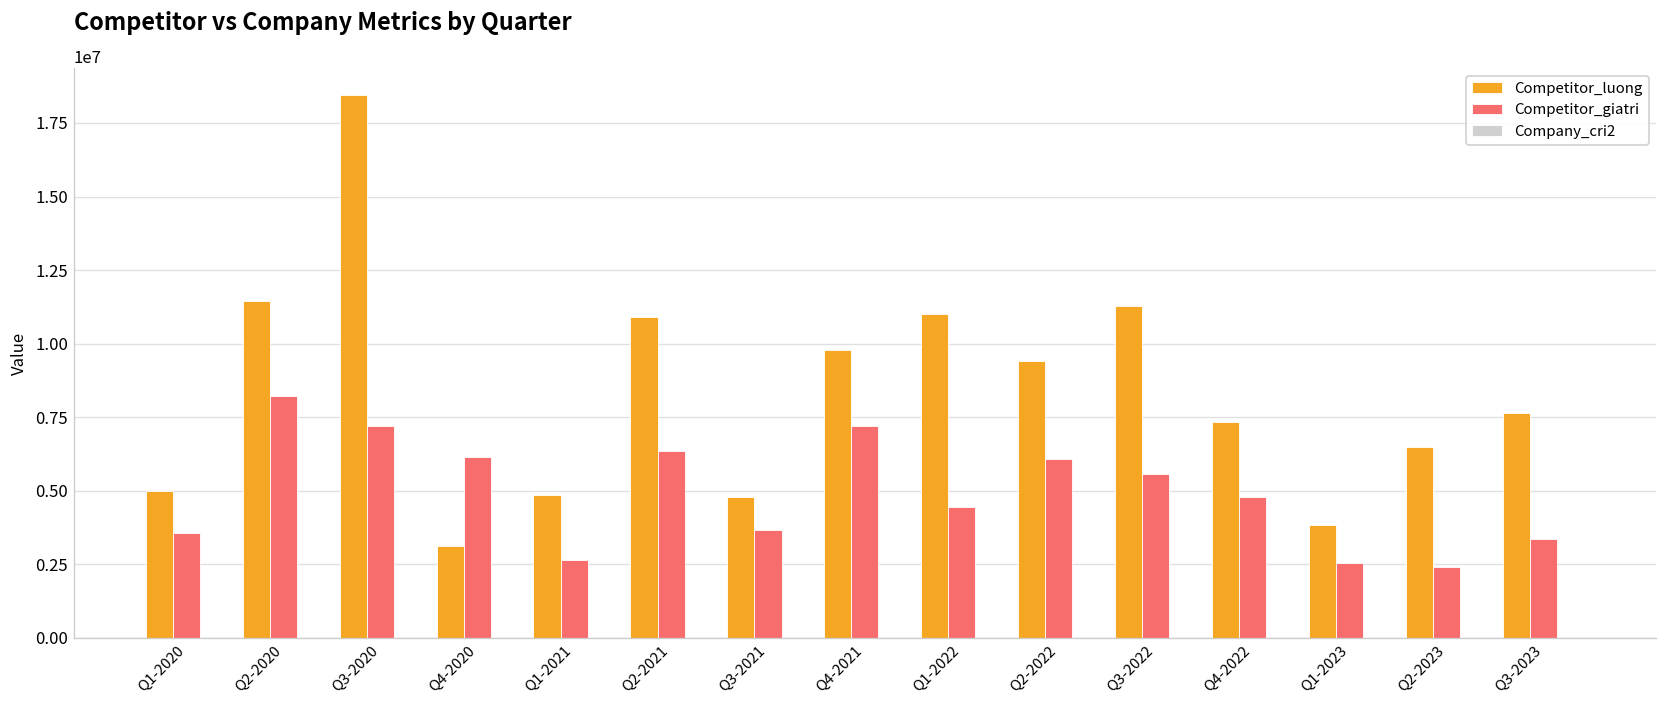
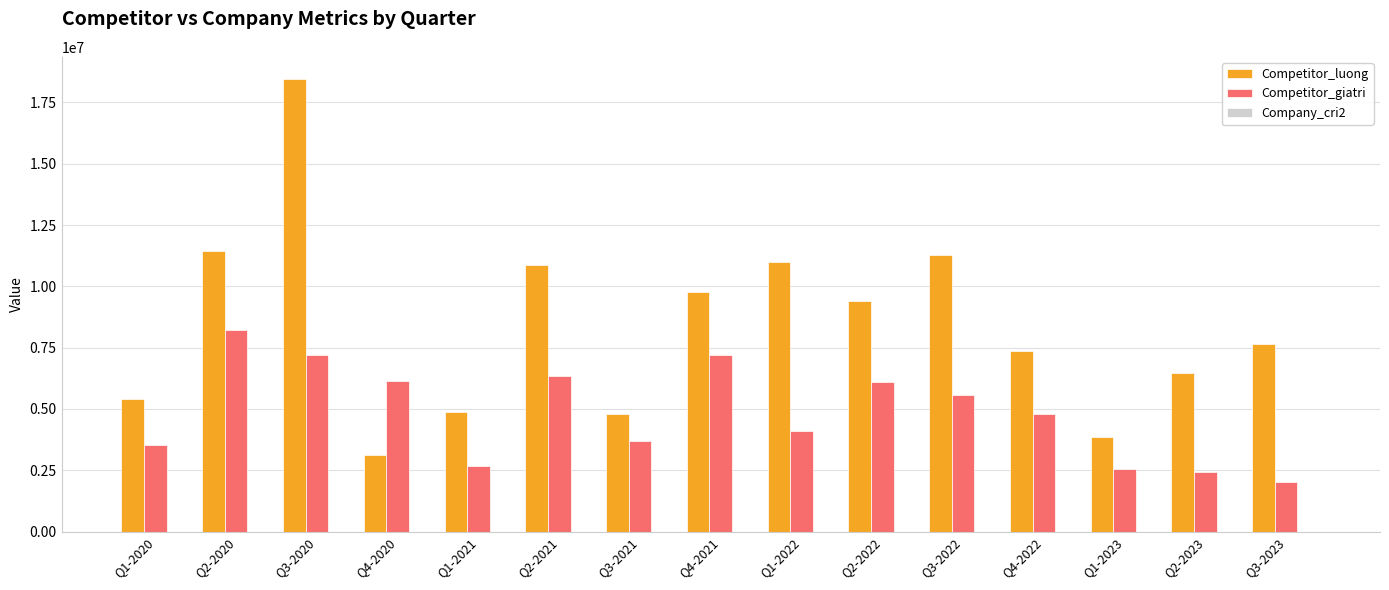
  {
    "Competitor_luong": {
-     "Q1-2020": 5000000,
+     "Q1-2020": 5400000,
      "Q2-2020": 11500000,
      "Q3-2020": 18400000,
      "Q4-2020": 3100000,
      "Q1-2021": 4900000,
      "Q2-2021": 10900000,
      "Q3-2021": 4800000,
      "Q4-2021": 9800000,
      "Q1-2022": 11000000,
      "Q2-2022": 9400000,
      "Q3-2022": 11300000,
      "Q4-2022": 7400000,
      "Q1-2023": 3800000,
      "Q2-2023": 6500000,
      "Q3-2023": 7700000
    },
    "Competitor_giatri": {
      "Q1-2020": 3500000,
      "Q2-2020": 8200000,
      "Q3-2020": 7200000,
      "Q4-2020": 6100000,
      "Q1-2021": 2700000,
      "Q2-2021": 6400000,
      "Q3-2021": 3700000,
      "Q4-2021": 7200000,
-     "Q1-2022": 4500000,
+     "Q1-2022": 4100000,
      "Q2-2022": 6100000,
      "Q3-2022": 5600000,
      "Q4-2022": 4800000,
      "Q1-2023": 2500000,
      "Q2-2023": 2400000,
-     "Q3-2023": 3300000
+     "Q3-2023": 2000000
    },
    "Company_cri2": {
      "Q1-2023": 0,
      "Q2-2023": 0,
      "Q3-2023": 0
    }
  }
